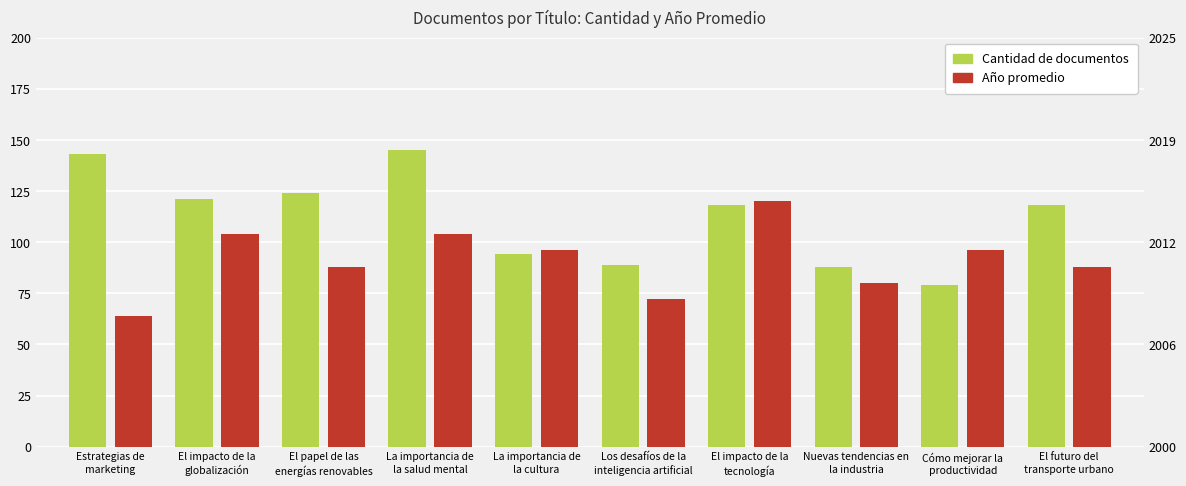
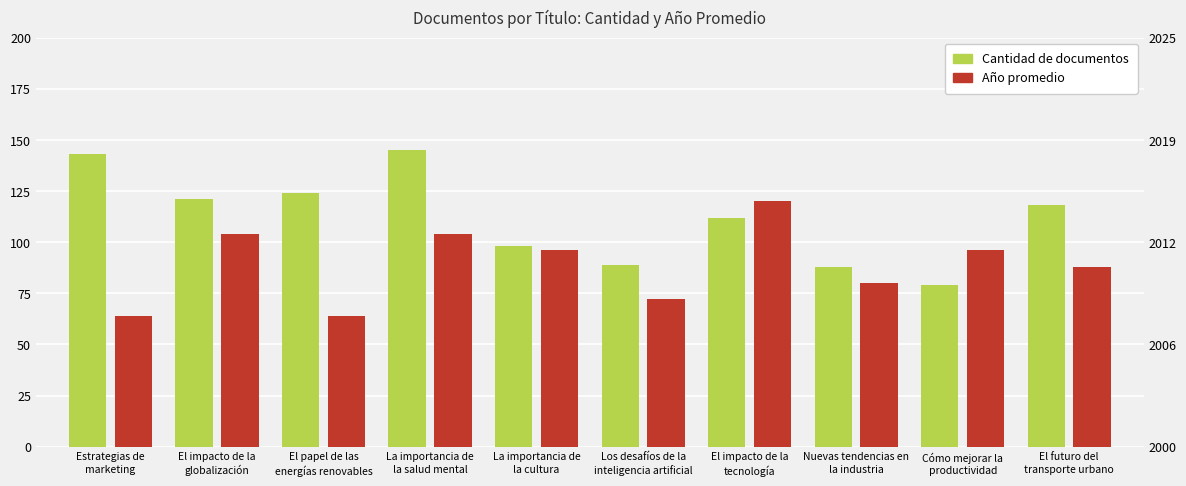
  {
    "Cantidad de documentos": {
      "Estrategias de marketing": 143,
      "El impacto de la globalización": 121,
      "El papel de las energías renovables": 124,
      "La importancia de la salud mental": 145,
-     "La importancia de la cultura": 94,
+     "La importancia de la cultura": 98,
      "Los desafíos de la inteligencia artificial": 89,
-     "El impacto de la tecnología": 118,
+     "El impacto de la tecnología": 112,
      "Nuevas tendencias en la industria": 88,
      "Cómo mejorar la productividad": 79,
      "El futuro del transporte urbano": 118
    },
    "Año promedio": {
      "Estrategias de marketing": 64,
      "El impacto de la globalización": 104,
-     "El papel de las energías renovables": 88,
+     "El papel de las energías renovables": 64,
      "La importancia de la salud mental": 104,
      "La importancia de la cultura": 96,
      "Los desafíos de la inteligencia artificial": 72,
      "El impacto de la tecnología": 120,
      "Nuevas tendencias en la industria": 80,
      "Cómo mejorar la productividad": 96,
      "El futuro del transporte urbano": 88
    }
  }
